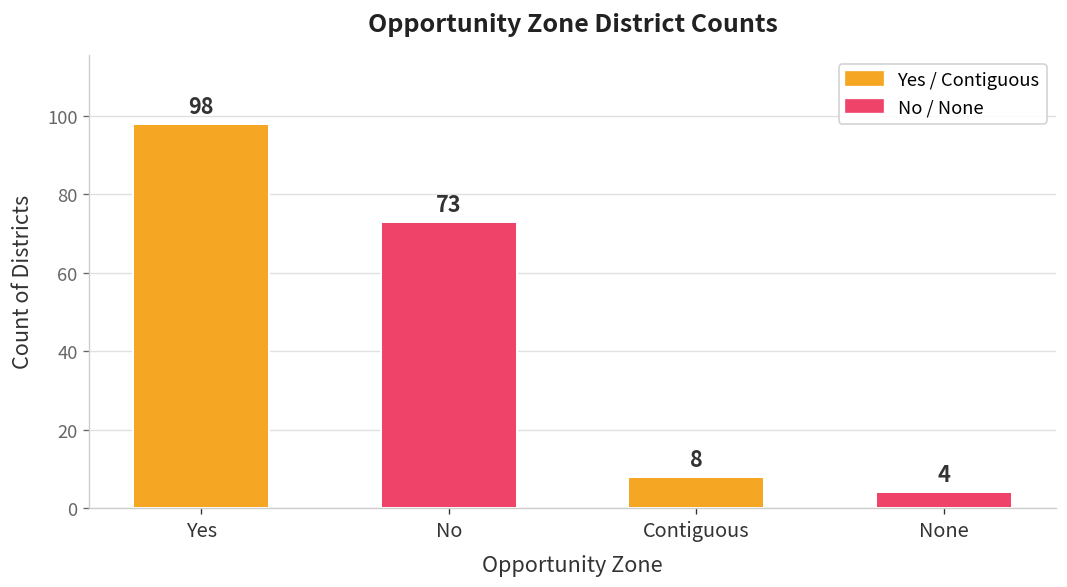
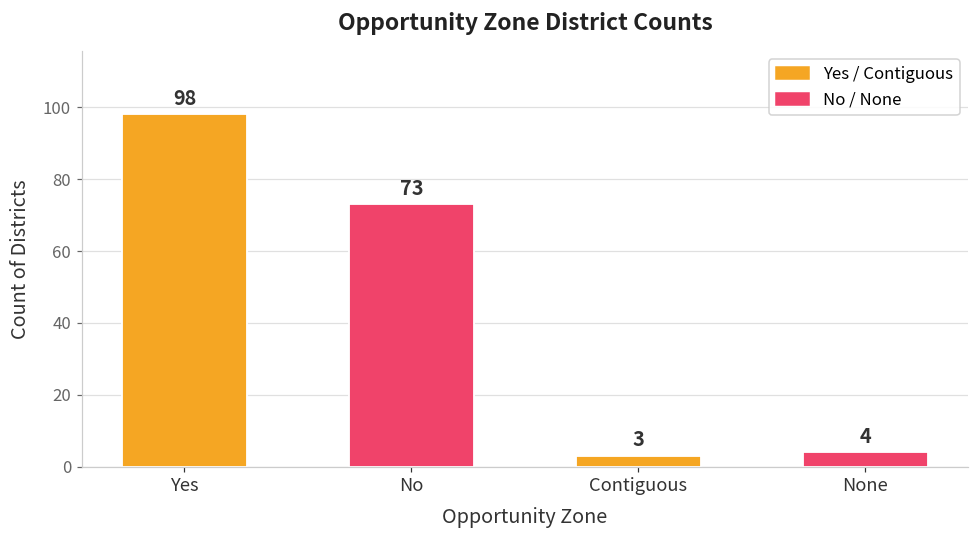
  {
    "Yes": 98,
    "No": 73,
-   "Contiguous": 8,
+   "Contiguous": 3,
    "None": 4
  }
